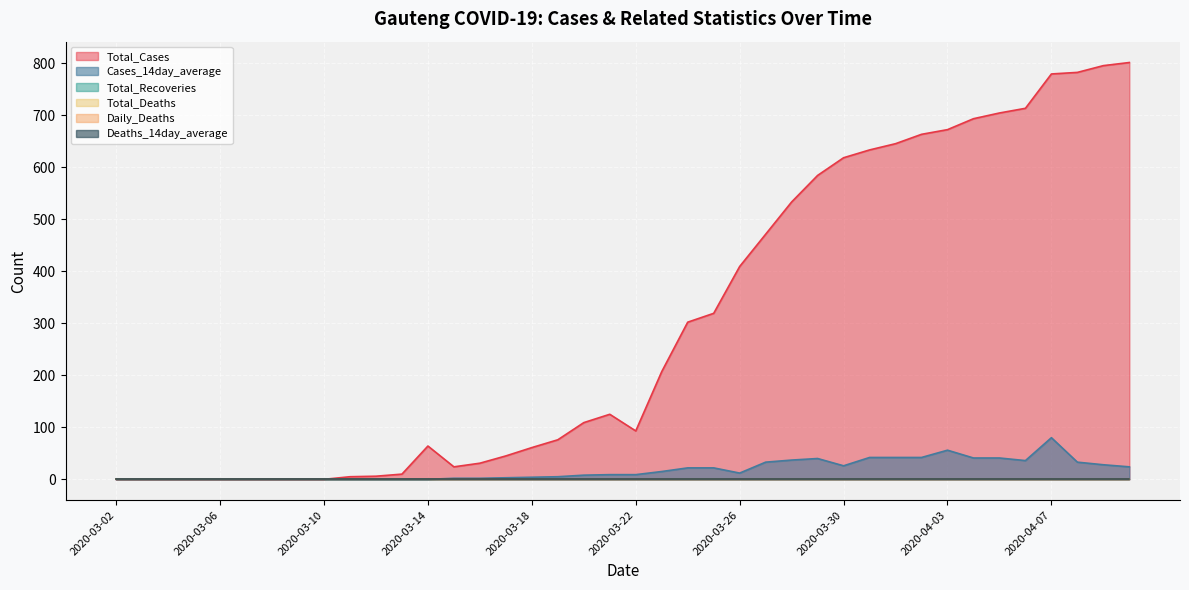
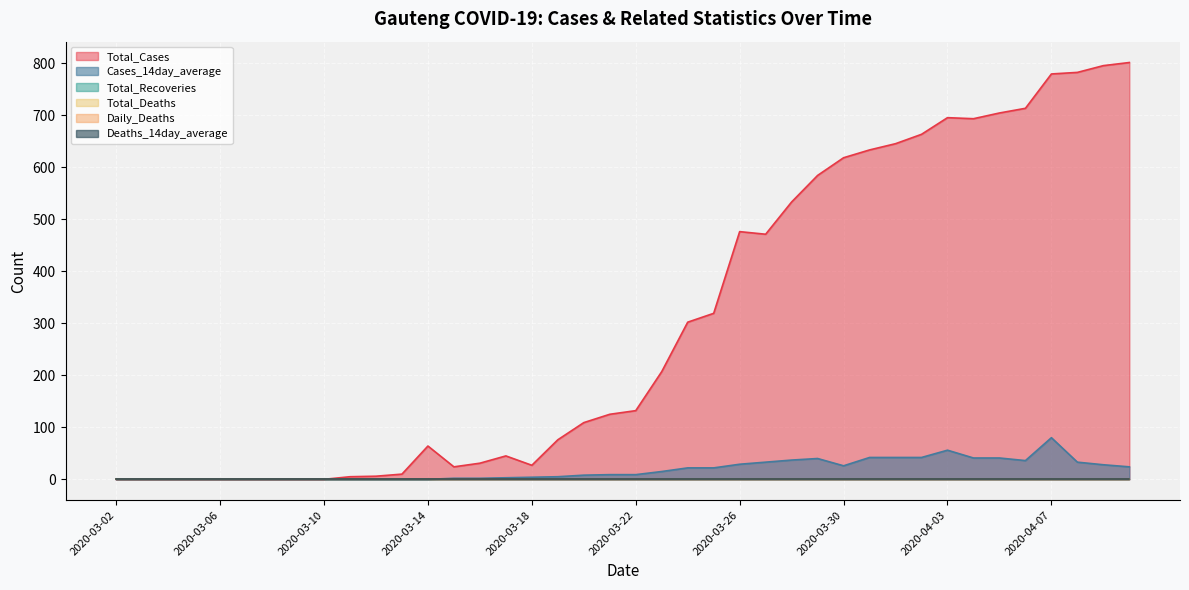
  {
    "Total_Cases": {
      "2020-03-14": 60,
-     "2020-03-18": 60,
-     "2020-03-22": 90,
-     "2020-03-26": 410,
+     "2020-03-18": 30,
+     "2020-03-22": 130,
+     "2020-03-26": 480,
      "2020-03-30": 620,
-     "2020-04-03": 670,
+     "2020-04-03": 700,
      "2020-04-07": 780
    },
    "Cases_14day_average": {
      "2020-03-22": 10,
-     "2020-03-26": 10,
+     "2020-03-26": 30,
      "2020-03-30": 30,
      "2020-04-03": 60,
      "2020-04-07": 80
    },
    "Deaths_14day_average": {
      "2020-03-22": 0,
      "2020-03-26": 0,
      "2020-03-30": 0,
      "2020-04-03": 0,
      "2020-04-07": 0
    }
  }
